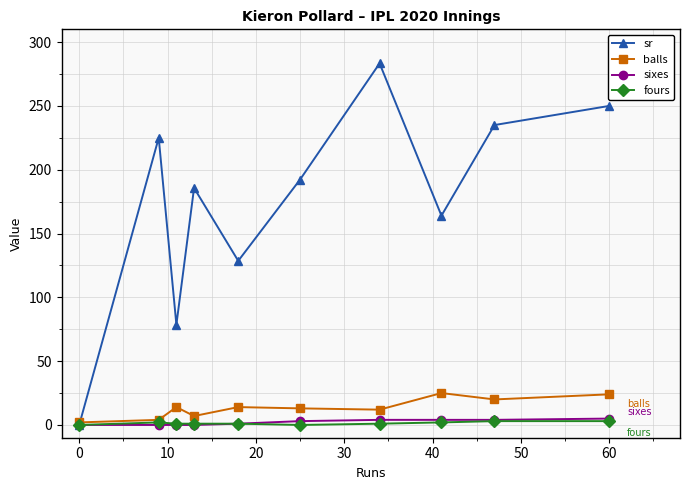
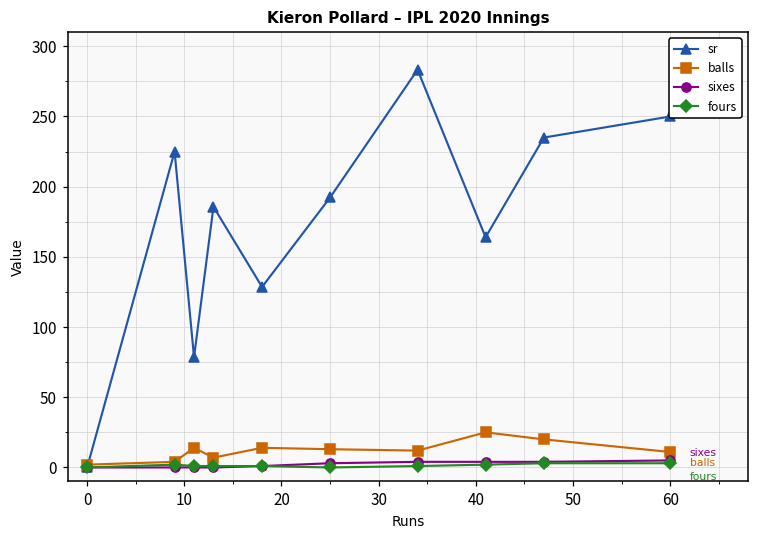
  {
    "sr": {
      "60": 250
    },
    "balls": {
      "0": 2,
-     "60": 24
+     "60": 11
    }
  }
